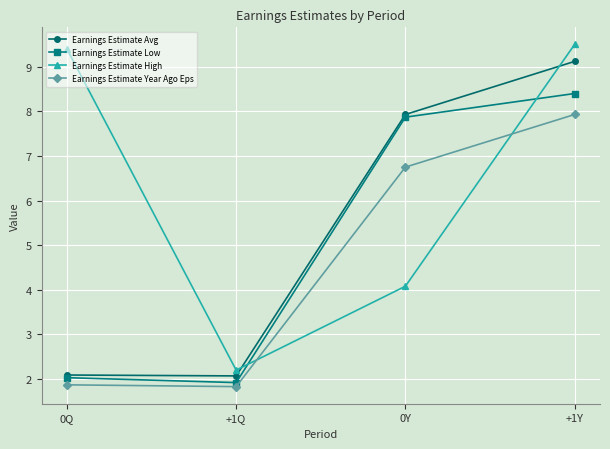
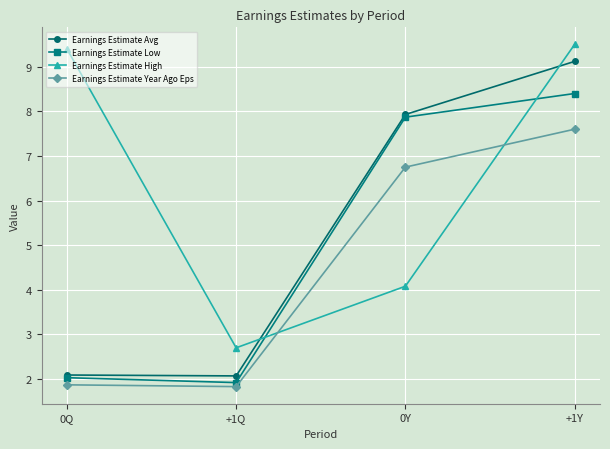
  {
    "Earnings Estimate High": {
-     "+1Q": 2.2,
+     "+1Q": 2.7,
      "0Y": 4.1,
      "+1Y": 9.5
    },
    "Earnings Estimate Year Ago Eps": {
      "0Q": 1.9,
      "+1Q": 1.8,
      "0Y": 6.8,
-     "+1Y": 7.9
+     "+1Y": 7.6
    }
  }
